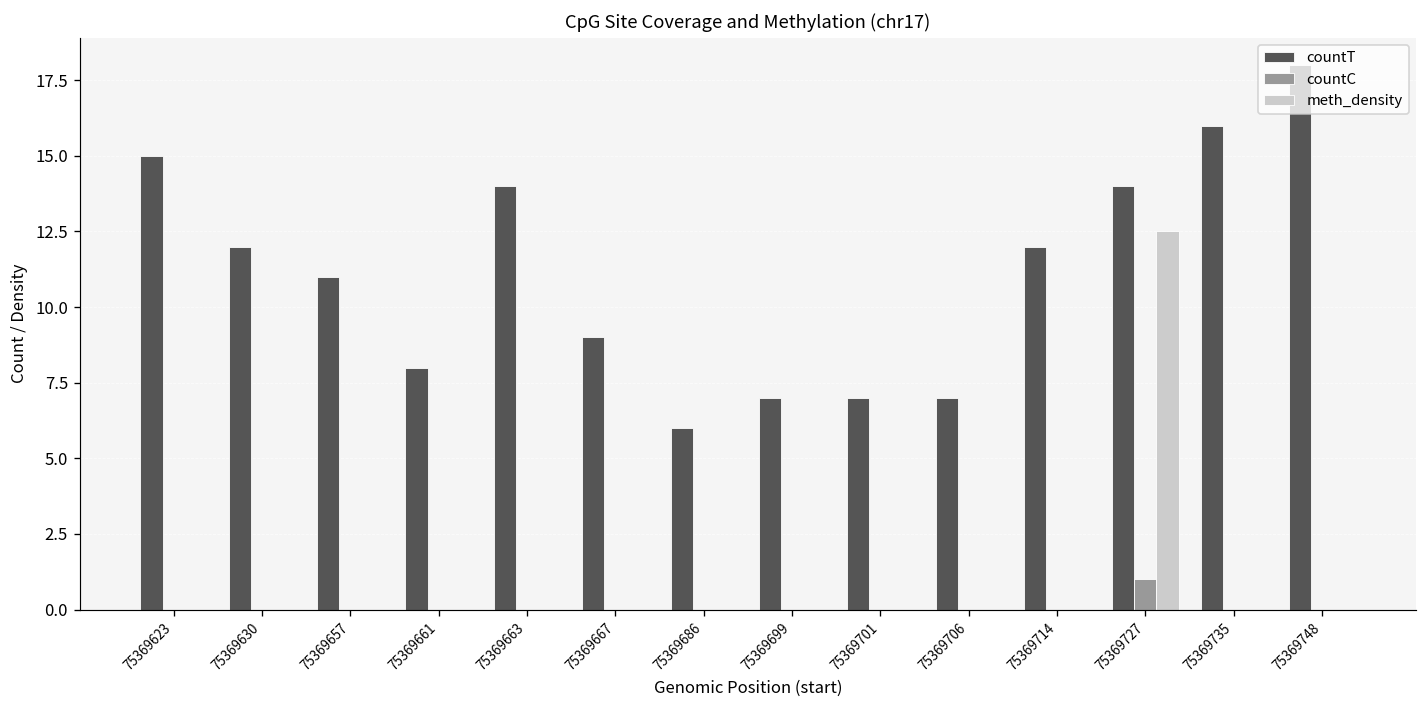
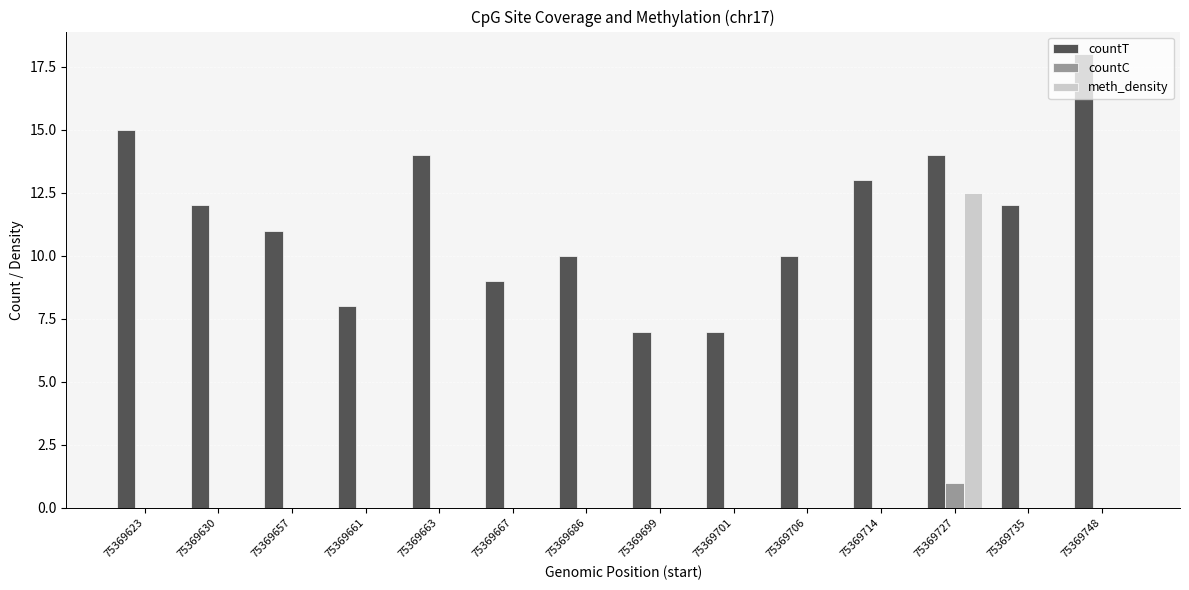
  {
    "countT": {
      "75369623": 15,
      "75369630": 12,
      "75369657": 11,
      "75369661": 8,
      "75369663": 14,
      "75369667": 9,
-     "75369686": 6,
+     "75369686": 10,
      "75369699": 7,
      "75369701": 7,
-     "75369706": 7,
-     "75369714": 12,
+     "75369706": 10,
+     "75369714": 13,
      "75369727": 14,
-     "75369735": 16
+     "75369735": 12
    },
    "countC": {
      "75369623": 0,
      "75369630": 0,
      "75369657": 0,
      "75369661": 0,
      "75369663": 0,
      "75369667": 0,
      "75369686": 0,
      "75369699": 0,
      "75369701": 0,
      "75369706": 0,
      "75369714": 0,
      "75369727": 1,
      "75369735": 0,
      "75369748": 0
    },
    "meth_density": {
      "75369623": 0,
      "75369630": 0,
      "75369657": 0,
      "75369661": 0,
      "75369663": 0,
      "75369667": 0,
      "75369686": 0,
      "75369699": 0,
      "75369701": 0,
      "75369706": 0,
      "75369714": 0,
      "75369727": 12.5,
      "75369735": 0,
      "75369748": 0
    }
  }
